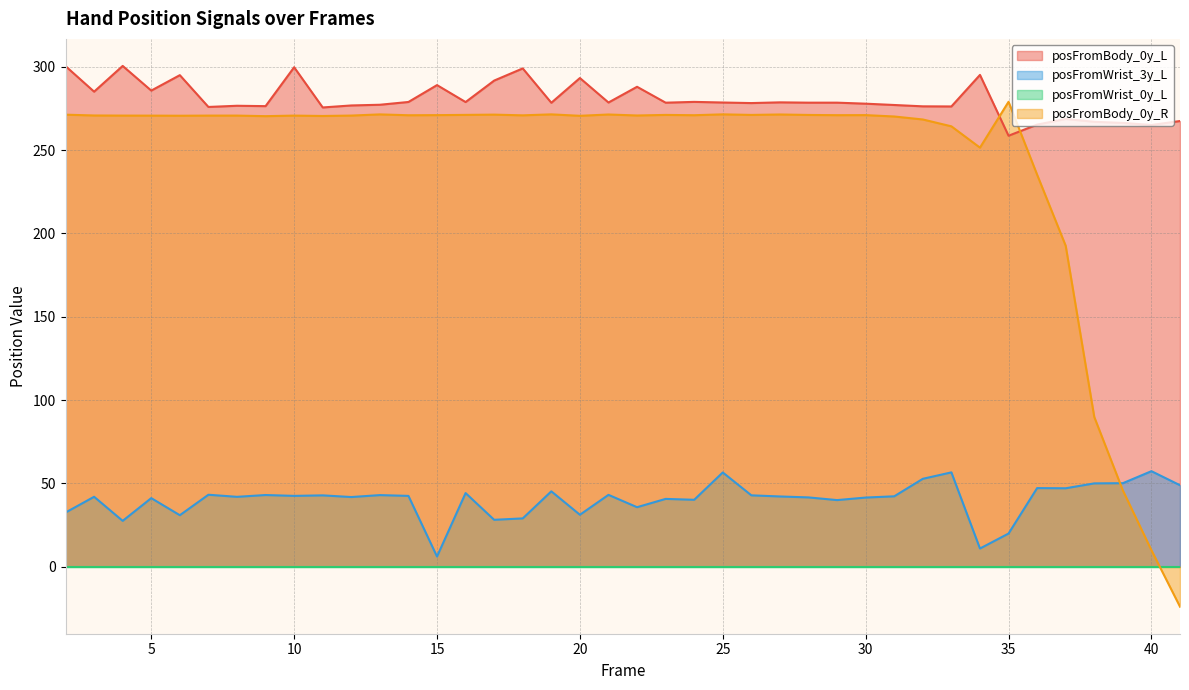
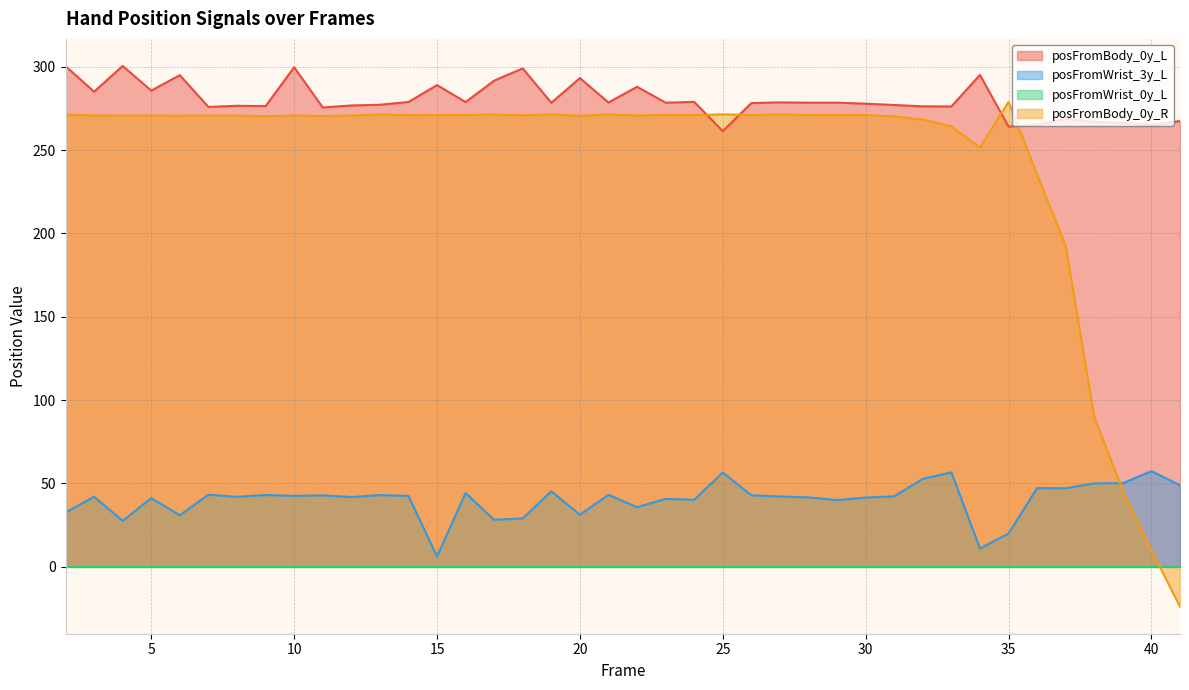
  {
    "posFromBody_0y_L": {
      "5": 286,
      "10": 300,
      "15": 289,
      "20": 293,
-     "25": 279,
+     "25": 261,
      "30": 278,
-     "35": 259
+     "35": 264
    },
    "posFromWrist_3y_L": {
      "5": 41,
      "10": 42,
      "15": 6,
      "20": 31,
      "25": 57,
      "30": 41,
      "35": 20,
      "40": 57
    },
    "posFromWrist_0y_L": {
      "5": 0,
      "10": 0,
      "15": 0,
      "20": 0,
      "25": 0,
      "30": 0,
      "35": 0,
      "40": 0
    }
  }
